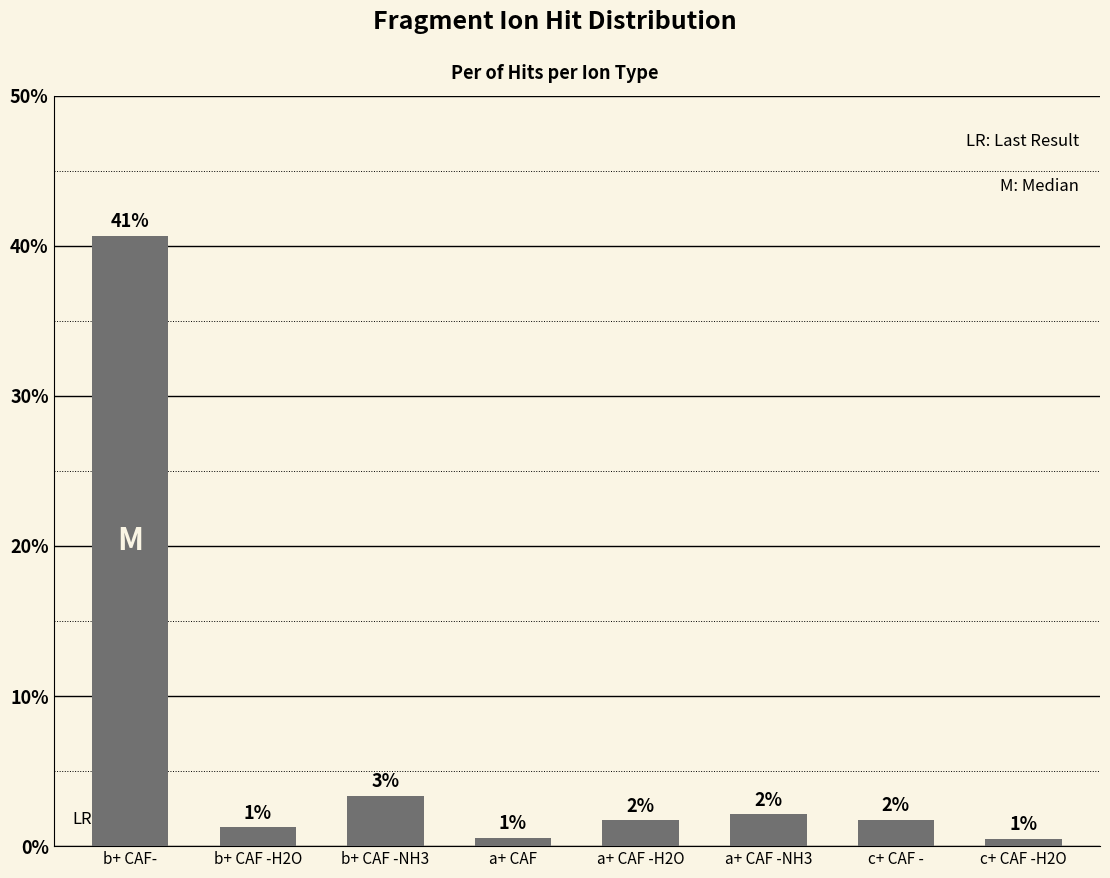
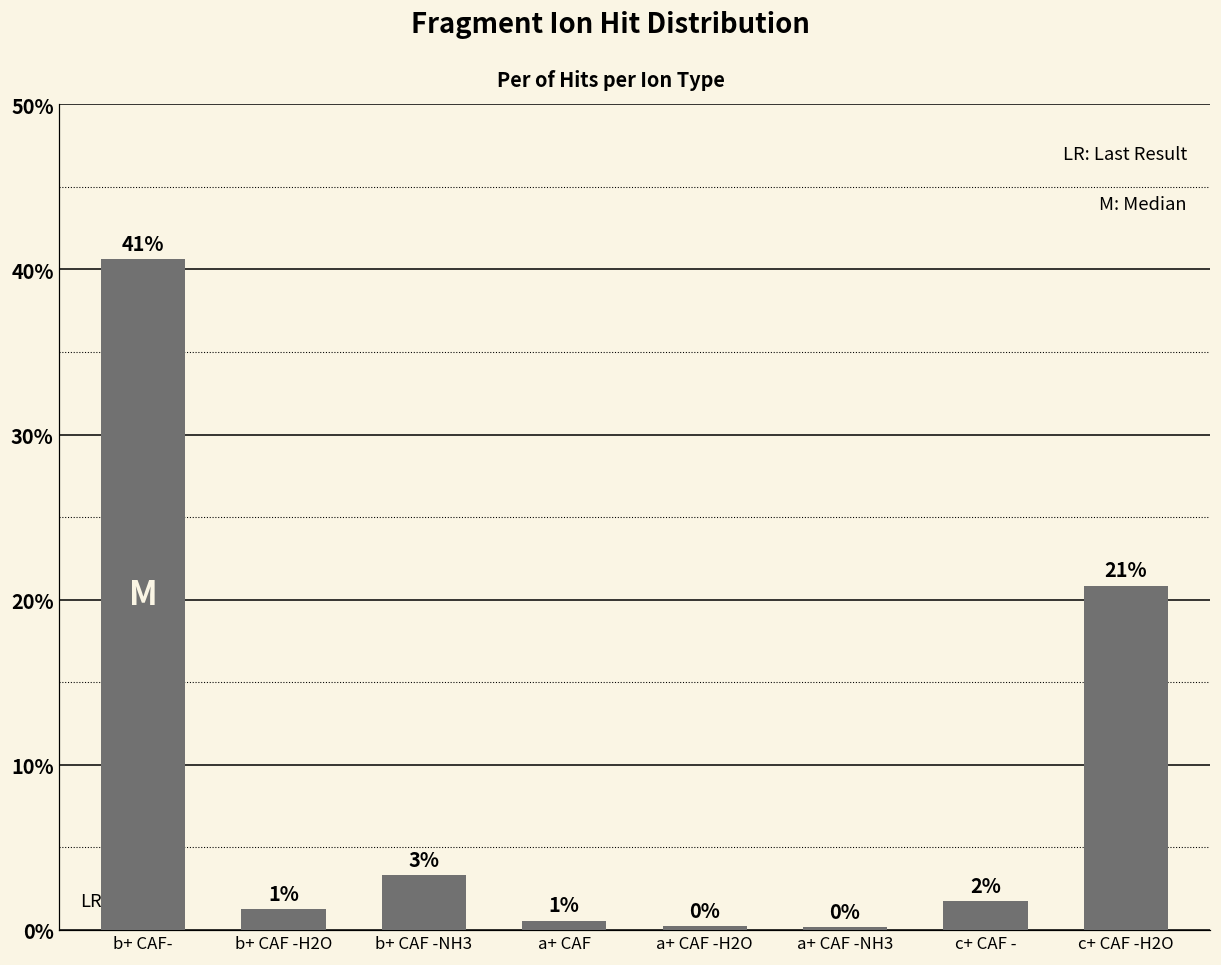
  {
    "b+ CAF-": "41%",
    "b+ CAF -H2O": "1%",
    "b+ CAF -NH3": "3%",
    "a+ CAF": "1%",
-   "a+ CAF -H2O": "2%",
-   "a+ CAF -NH3": "2%",
+   "a+ CAF -H2O": "0%",
+   "a+ CAF -NH3": "0%",
    "c+ CAF -": "2%",
-   "c+ CAF -H2O": "1%"
+   "c+ CAF -H2O": "21%"
  }
